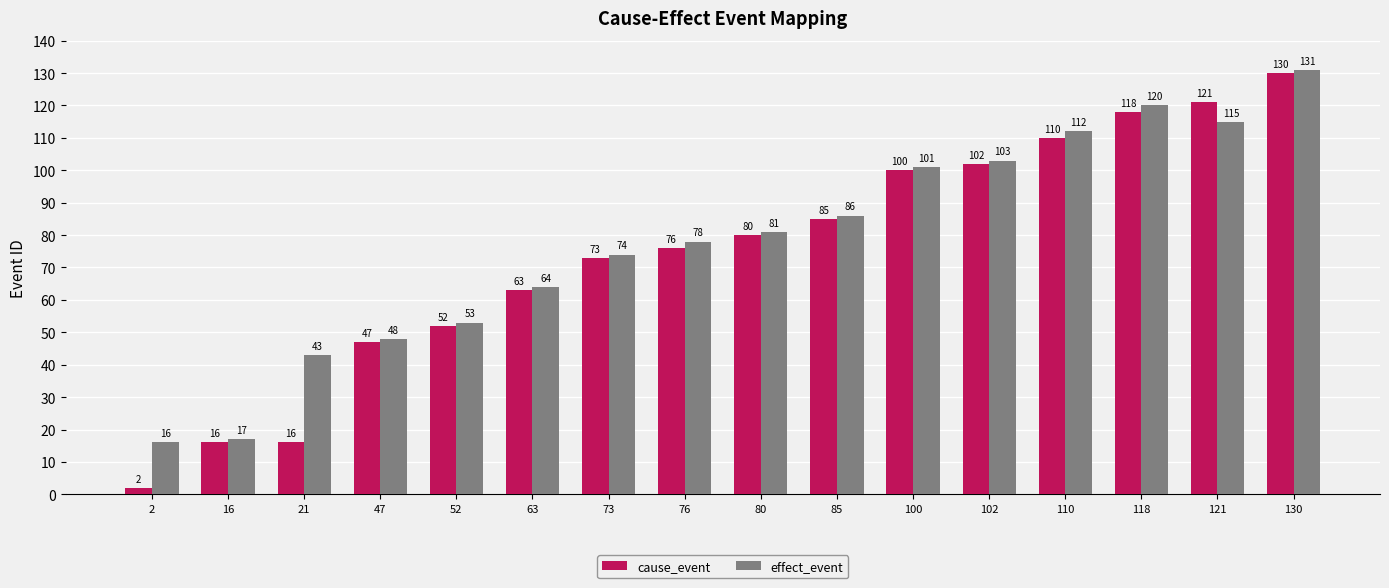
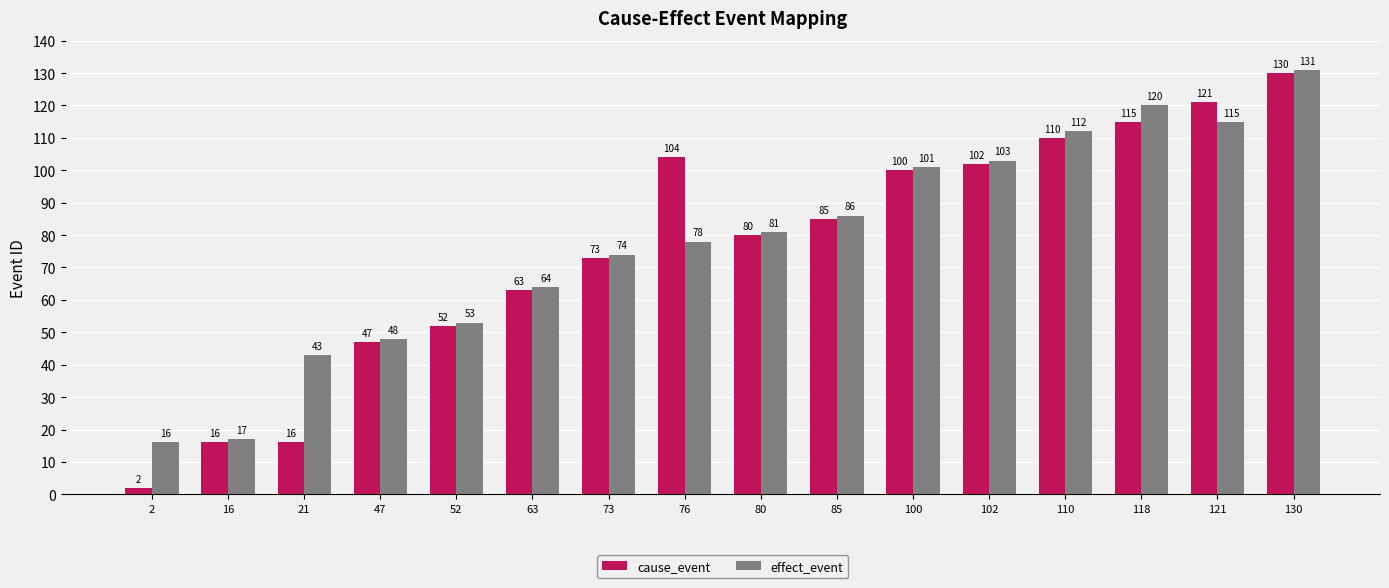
  {
    "cause_event": {
      "2": 2,
      "16": 16,
      "21": 16,
      "47": 47,
      "52": 52,
      "63": 63,
      "73": 73,
-     "76": 76,
+     "76": 104,
      "80": 80,
      "85": 85,
      "100": 100,
      "102": 102,
      "110": 110,
-     "118": 118,
+     "118": 115,
      "121": 121,
      "130": 130
    },
    "effect_event": {
      "2": 16,
      "16": 17,
      "21": 43,
      "47": 48,
      "52": 53,
      "63": 64,
      "73": 74,
      "76": 78,
      "80": 81,
      "85": 86,
      "100": 101,
      "102": 103,
      "110": 112,
      "118": 120,
      "121": 115,
      "130": 131
    }
  }
